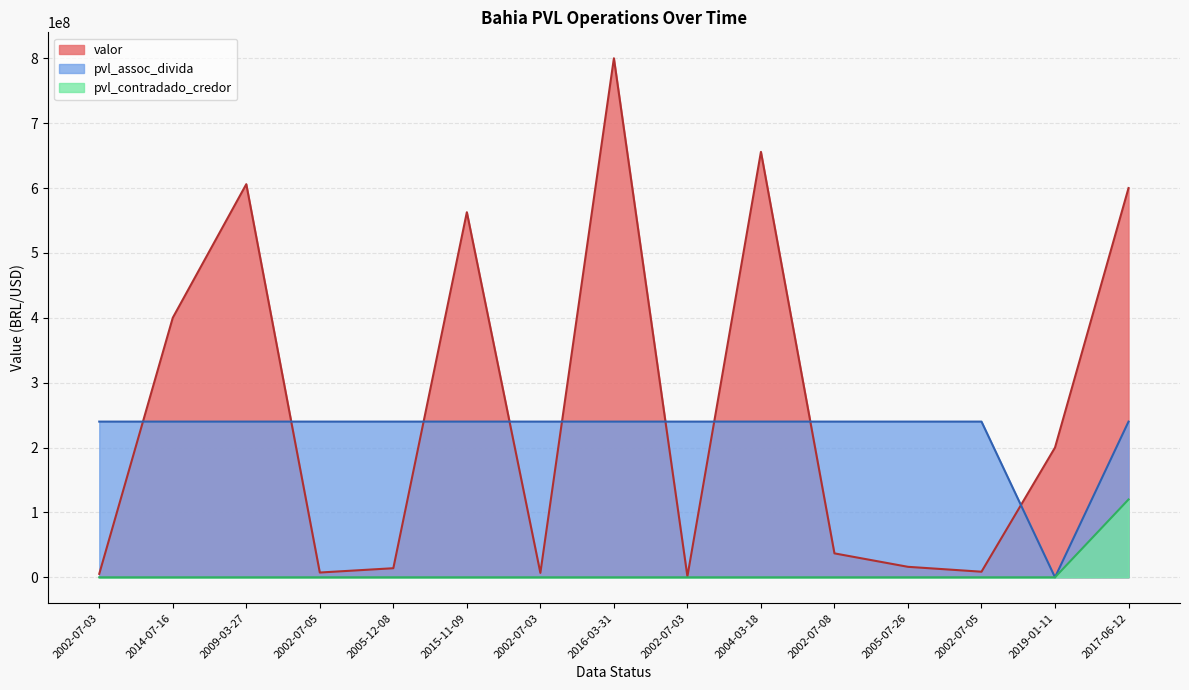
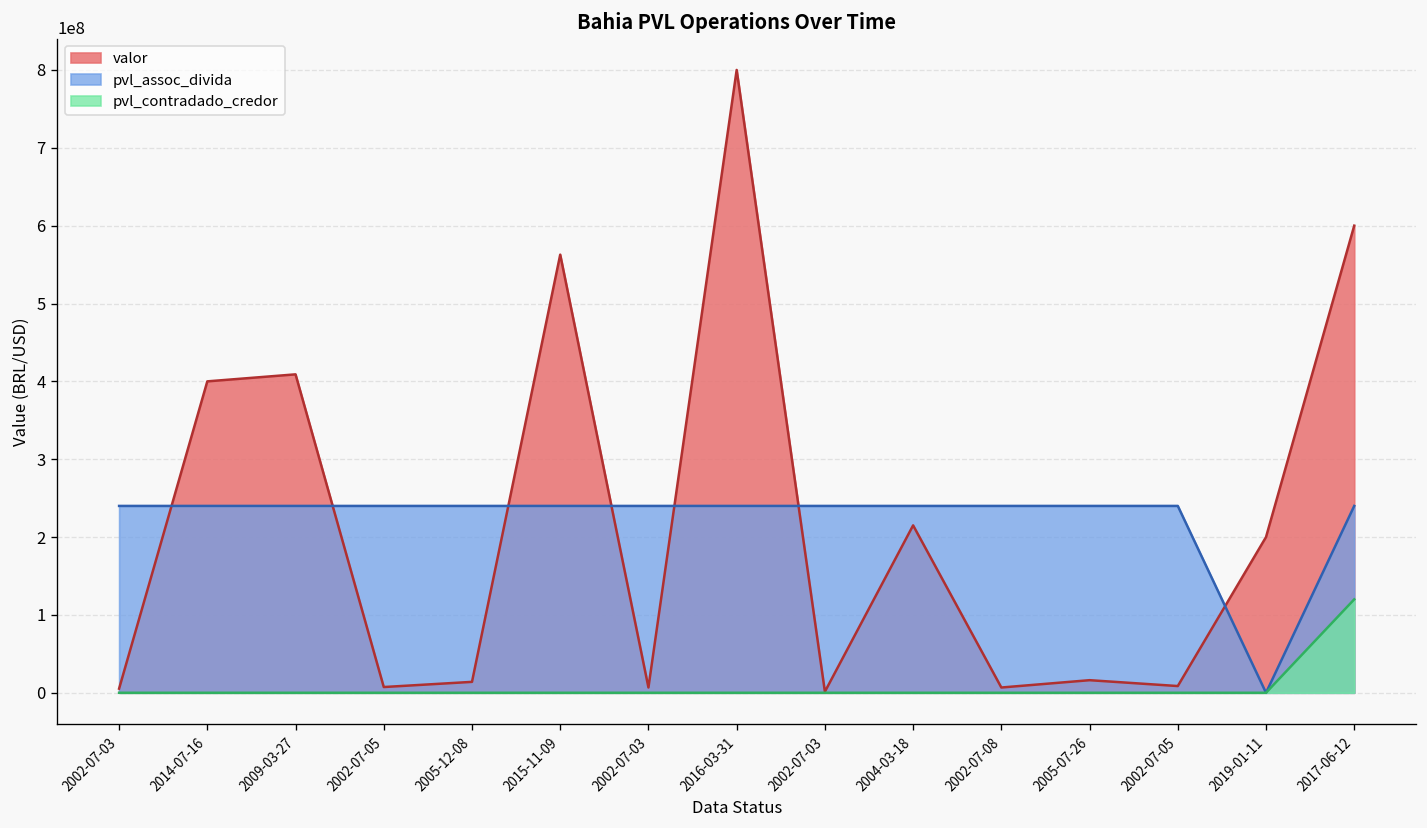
  {
    "valor": {
      "2014-07-16": 400000000,
-     "2009-03-27": 610000000,
+     "2009-03-27": 410000000,
      "2005-12-08": 10000000,
      "2015-11-09": 560000000,
      "2016-03-31": 800000000,
-     "2004-03-18": 660000000,
-     "2002-07-08": 40000000,
+     "2004-03-18": 220000000,
+     "2002-07-08": 10000000,
      "2005-07-26": 20000000,
      "2019-01-11": 200000000,
      "2017-06-12": 600000000
    },
    "pvl_assoc_divida": {
      "2014-07-16": 240000000,
      "2009-03-27": 240000000,
      "2005-12-08": 240000000,
      "2015-11-09": 240000000,
      "2016-03-31": 240000000,
      "2004-03-18": 240000000,
      "2002-07-08": 240000000,
      "2005-07-26": 240000000,
      "2017-06-12": 240000000
    },
    "pvl_contradado_credor": {
      "2014-07-16": 0,
      "2009-03-27": 0,
      "2005-12-08": 0,
      "2015-11-09": 0,
      "2016-03-31": 0,
      "2004-03-18": 0,
      "2002-07-08": 0,
      "2005-07-26": 0,
      "2017-06-12": 120000000
    }
  }
